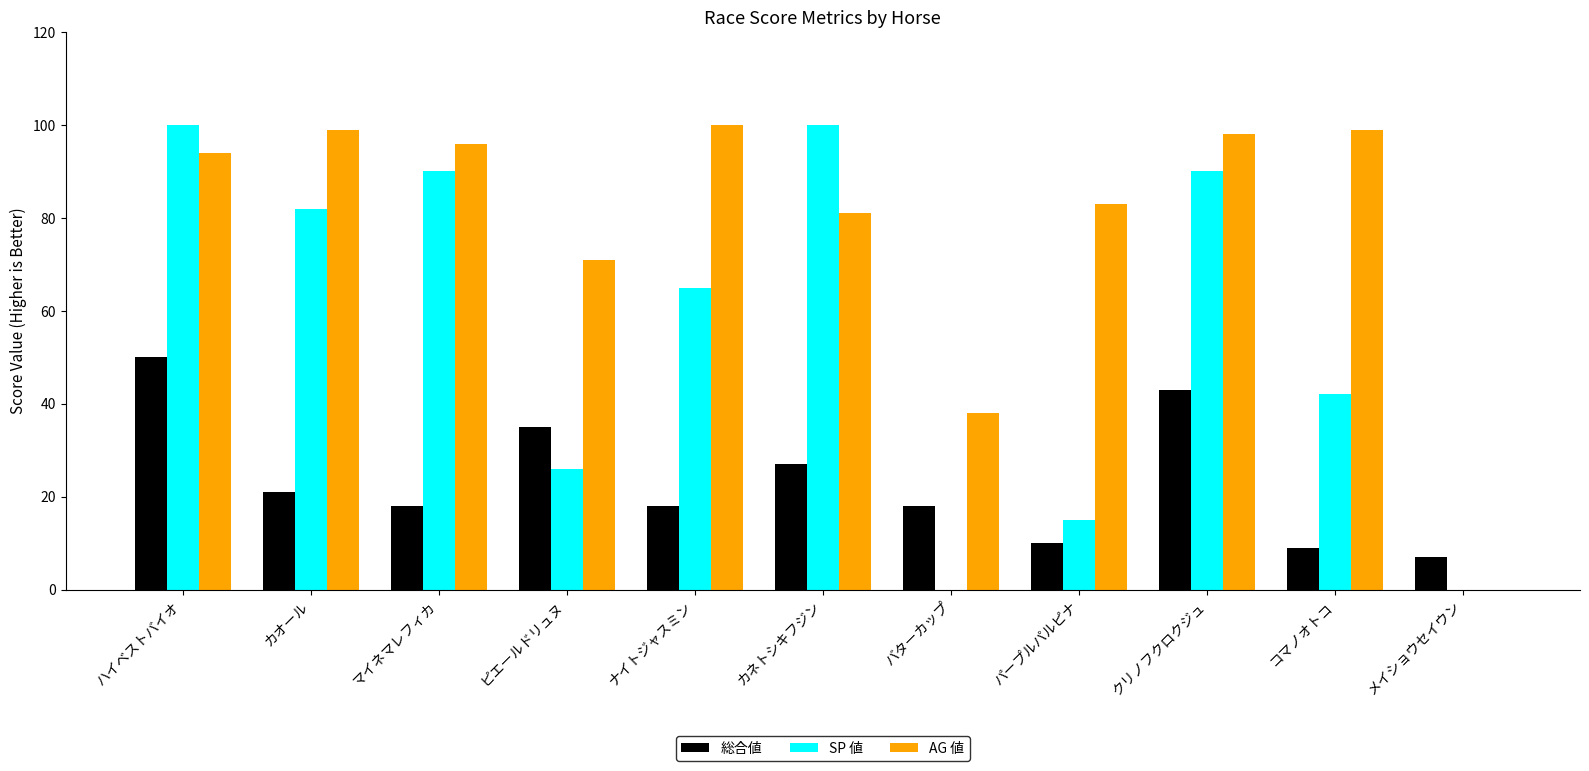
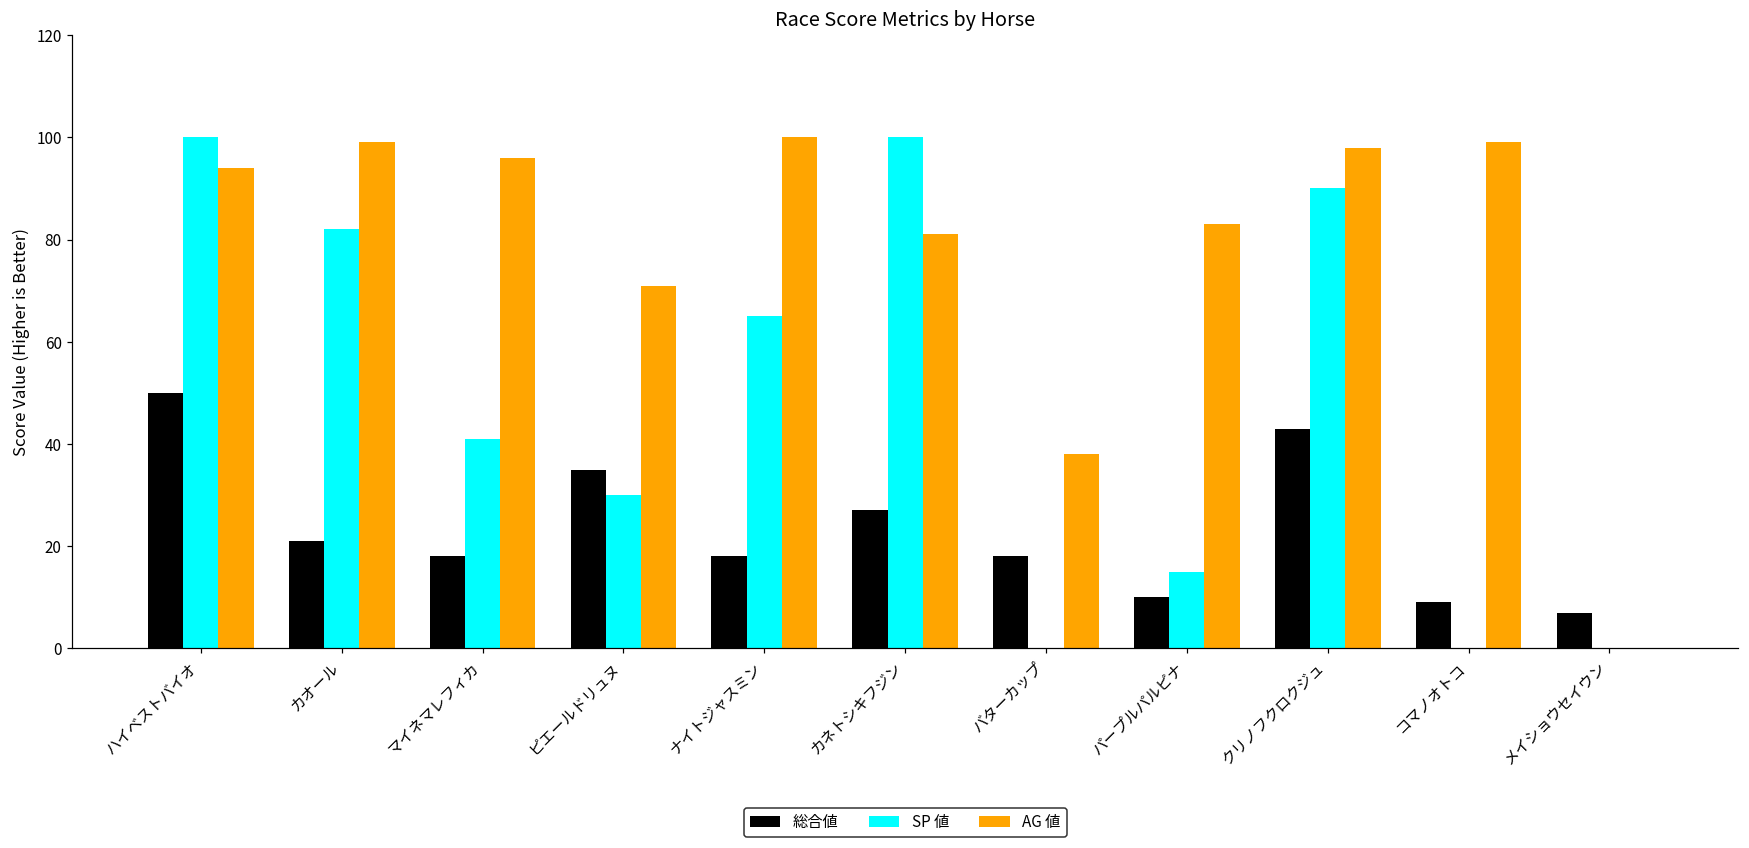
  {
    "総合値": {
      "ハイベストバイオ": 50,
      "カオール": 21,
      "マイネマレフィカ": 18,
      "ピエールドリュヌ": 35,
      "ナイトジャスミン": 18,
      "カネトシキフジン": 27,
      "バターカップ": 18,
      "パープルパルピナ": 10,
      "クリノフクロクジュ": 43,
      "コマノオトコ": 9,
      "メイショウセイウン": 7
    },
    "SP 値": {
      "ハイベストバイオ": 100,
      "カオール": 82,
-     "マイネマレフィカ": 90,
-     "ピエールドリュヌ": 26,
+     "マイネマレフィカ": 41,
+     "ピエールドリュヌ": 30,
      "ナイトジャスミン": 65,
      "カネトシキフジン": 100,
      "バターカップ": 0,
      "パープルパルピナ": 15,
      "クリノフクロクジュ": 90,
-     "コマノオトコ": 42,
+     "コマノオトコ": 0,
      "メイショウセイウン": 0
    },
    "AG 値": {
      "ハイベストバイオ": 94,
      "カオール": 99,
      "マイネマレフィカ": 96,
      "ピエールドリュヌ": 71,
      "ナイトジャスミン": 100,
      "カネトシキフジン": 81,
      "バターカップ": 38,
      "パープルパルピナ": 83,
      "クリノフクロクジュ": 98,
      "コマノオトコ": 99,
      "メイショウセイウン": 0
    }
  }
